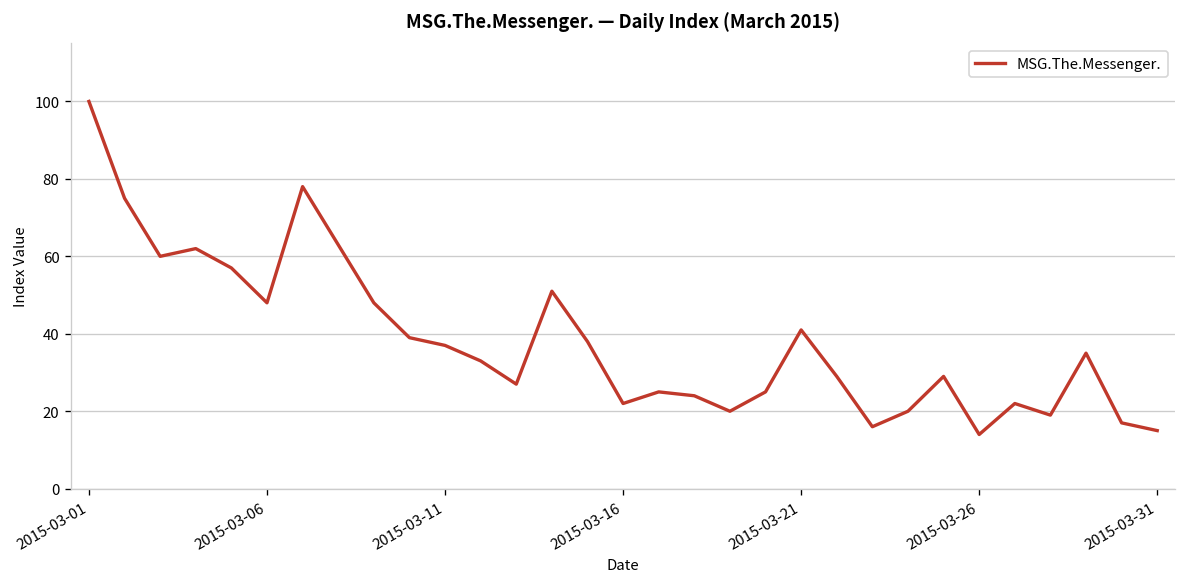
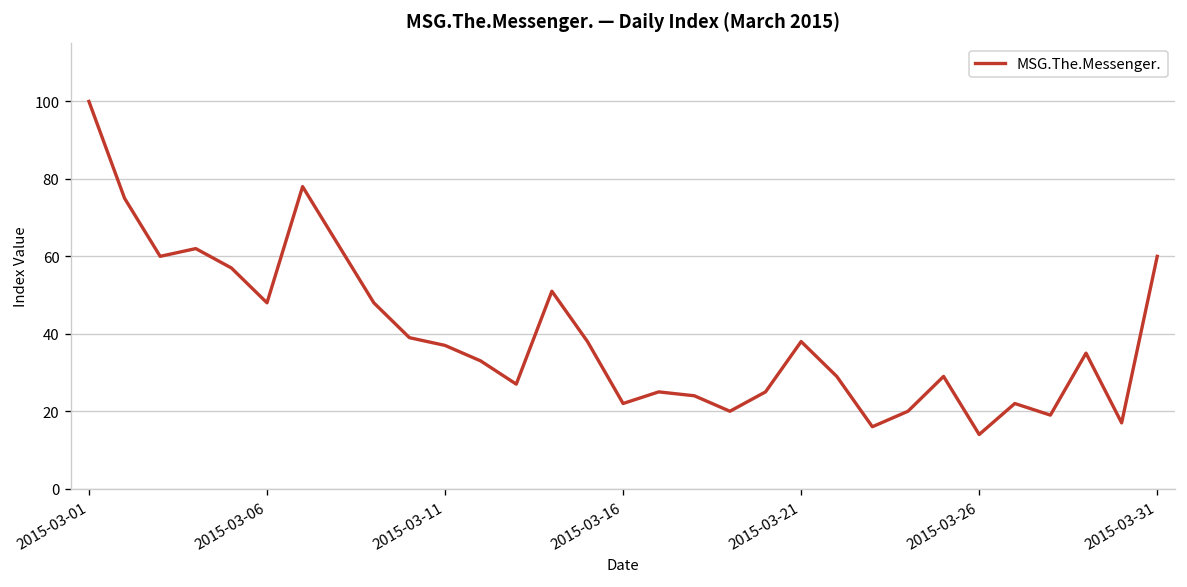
  {
    "2015-03-01": 100,
    "2015-03-06": 48,
    "2015-03-11": 37,
    "2015-03-16": 22,
-   "2015-03-21": 41,
+   "2015-03-21": 38,
    "2015-03-26": 14,
-   "2015-03-31": 15
+   "2015-03-31": 60
  }
